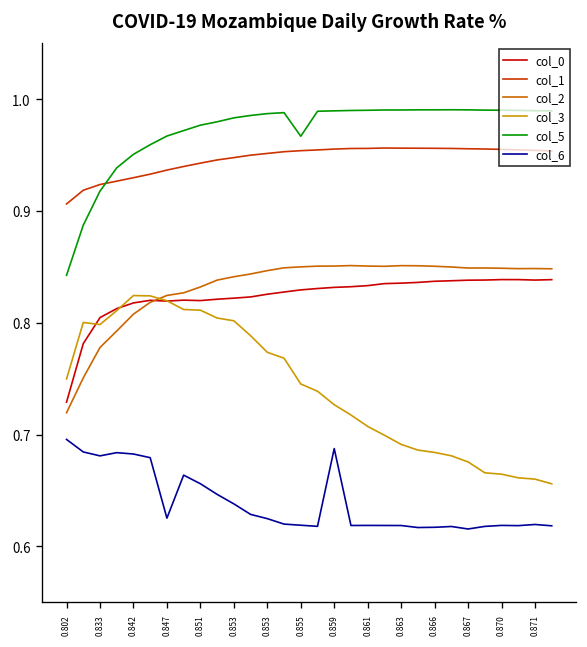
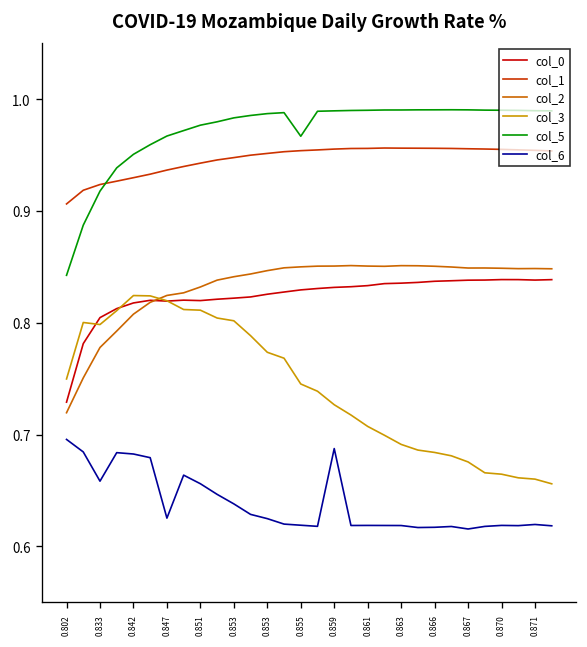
  {
    "col_5": {
      "0.802": 0.84,
      "0.833": 0.92,
      "0.842": 0.95,
      "0.847": 0.97,
      "0.851": 0.98,
      "0.855": 0.97,
      "0.859": 0.99,
      "0.861": 0.99,
      "0.863": 0.99,
      "0.866": 0.99,
      "0.867": 0.99
    },
    "col_6": {
      "0.802": 0.70,
-     "0.833": 0.68,
+     "0.833": 0.66,
      "0.842": 0.68,
      "0.847": 0.63,
      "0.851": 0.66,
      "0.855": 0.62,
      "0.859": 0.69,
      "0.861": 0.62,
      "0.863": 0.62,
      "0.866": 0.62,
      "0.867": 0.62,
      "0.870": 0.62,
      "0.871": 0.62
    }
  }
